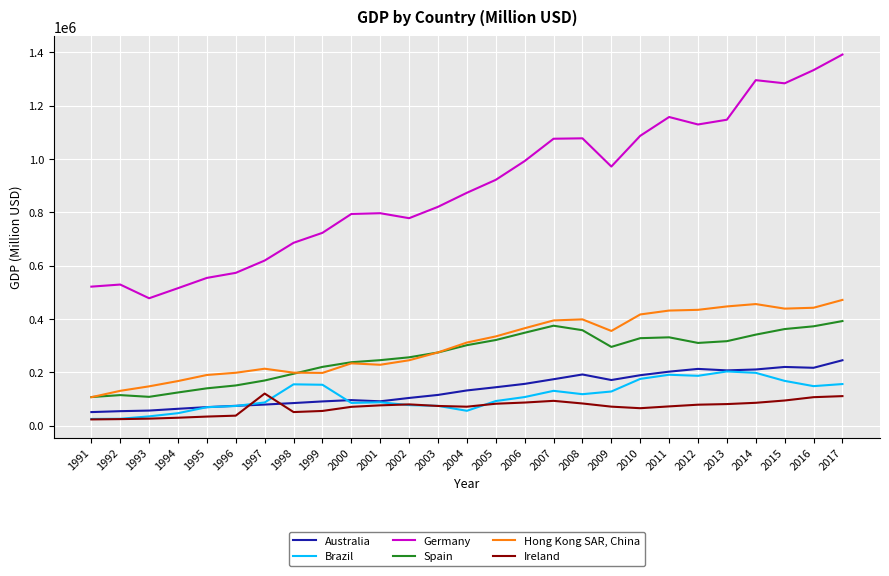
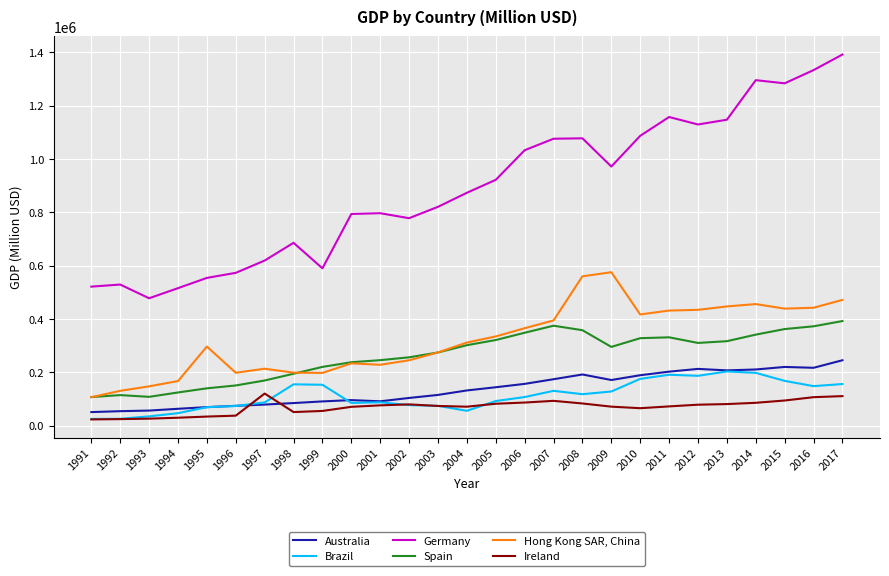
  {
    "Australia": {
      "1991": 50000,
      "1992": 50000,
      "1993": 60000,
      "1994": 60000,
      "1998": 80000,
      "1999": 90000,
      "2000": 100000,
      "2002": 100000,
      "2003": 120000,
      "2004": 130000,
      "2005": 140000,
      "2006": 160000,
      "2007": 170000,
      "2008": 190000,
      "2009": 170000,
      "2010": 190000,
      "2011": 200000,
      "2012": 210000,
      "2014": 210000,
      "2015": 220000,
      "2016": 220000,
      "2017": 250000
    },
    "Brazil": {
      "1994": 50000,
      "1998": 150000,
      "1999": 150000,
      "2000": 90000,
      "2004": 60000,
      "2005": 90000,
      "2006": 110000,
      "2007": 130000,
      "2008": 120000,
      "2009": 130000,
      "2010": 180000,
      "2011": 190000,
      "2012": 190000,
      "2014": 200000,
      "2015": 170000,
      "2016": 150000,
      "2017": 160000
    },
    "Germany": {
      "1991": 520000,
      "1992": 530000,
      "1993": 480000,
      "1994": 520000,
      "1995": 550000,
      "1996": 570000,
      "1997": 620000,
      "1998": 690000,
-     "1999": 720000,
+     "1999": 590000,
      "2000": 790000,
      "2001": 800000,
      "2002": 780000,
      "2003": 820000,
      "2004": 870000,
      "2005": 920000,
-     "2006": 990000,
+     "2006": 1030000,
      "2007": 1080000,
      "2008": 1080000,
      "2009": 970000,
      "2010": 1090000,
      "2011": 1160000,
      "2012": 1130000,
      "2013": 1150000,
      "2014": 1290000,
      "2015": 1280000,
      "2016": 1330000,
      "2017": 1390000
    },
    "Spain": {
      "1992": 110000,
      "1993": 110000,
      "1994": 120000,
      "1995": 140000,
      "1996": 150000,
      "1997": 170000,
      "1999": 220000,
      "2001": 250000,
      "2002": 260000,
      "2004": 300000,
      "2005": 320000,
      "2006": 350000,
      "2007": 370000,
      "2008": 360000,
      "2009": 300000,
      "2010": 330000,
      "2011": 330000,
      "2012": 310000,
      "2013": 320000,
      "2014": 340000,
      "2015": 360000,
      "2016": 370000,
      "2017": 390000
    },
    "Hong Kong SAR, China": {
      "1992": 130000,
      "1993": 150000,
      "1994": 170000,
-     "1995": 190000,
+     "1995": 300000,
      "1996": 200000,
      "1997": 210000,
      "1999": 200000,
      "2001": 230000,
      "2002": 250000,
      "2004": 310000,
      "2005": 330000,
      "2006": 370000,
      "2007": 390000,
-     "2008": 400000,
-     "2009": 360000,
+     "2008": 560000,
+     "2009": 580000,
      "2010": 420000,
      "2011": 430000,
      "2012": 430000,
      "2013": 450000,
      "2014": 460000,
      "2015": 440000,
      "2016": 440000,
      "2017": 470000
    },
    "Ireland": {
      "1994": 30000,
      "1995": 30000,
      "1996": 40000,
      "1997": 120000,
      "1998": 50000,
      "1999": 60000,
      "2000": 70000,
      "2001": 80000,
      "2004": 70000,
      "2005": 80000,
      "2006": 90000,
      "2007": 90000,
      "2008": 80000,
      "2009": 70000,
      "2010": 70000,
      "2011": 70000,
      "2012": 80000,
      "2013": 80000,
      "2014": 90000,
      "2015": 90000,
      "2016": 110000,
      "2017": 110000
    }
  }
